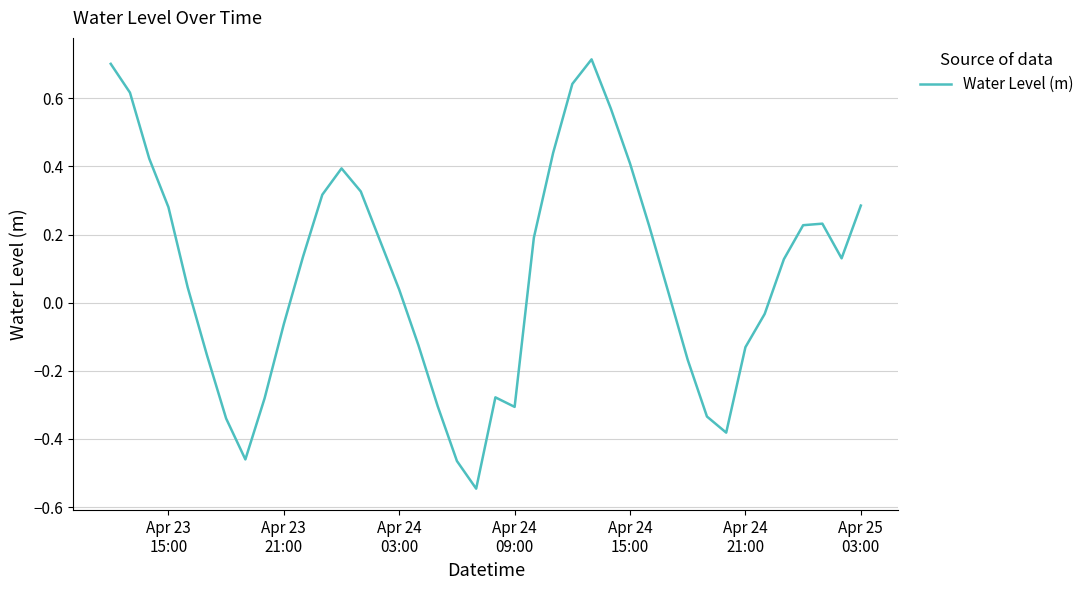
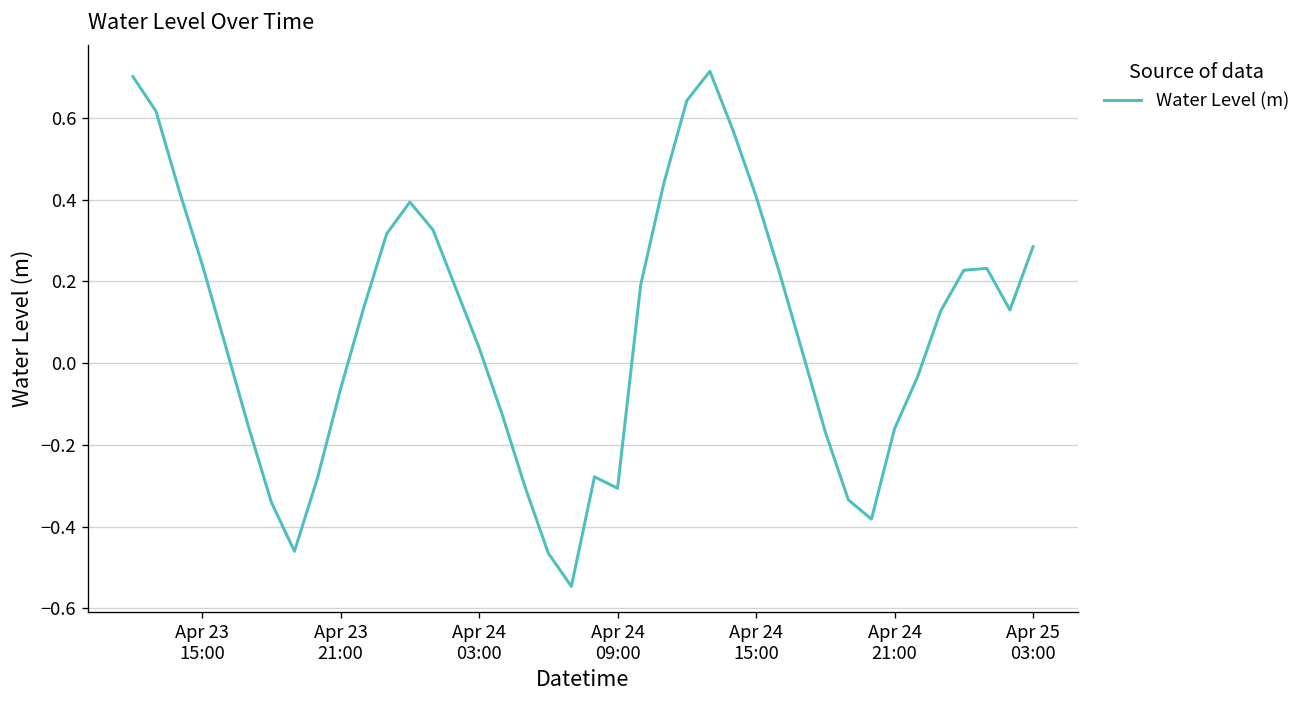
  {
-   "Apr 23 15:00": 0.28,
+   "Apr 23 15:00": 0.24,
    "Apr 23 21:00": -0.06,
    "Apr 24 03:00": 0.04,
    "Apr 24 09:00": -0.31,
    "Apr 24 15:00": 0.41,
-   "Apr 24 21:00": -0.13,
+   "Apr 24 21:00": -0.16,
    "Apr 25 03:00": 0.29
  }
